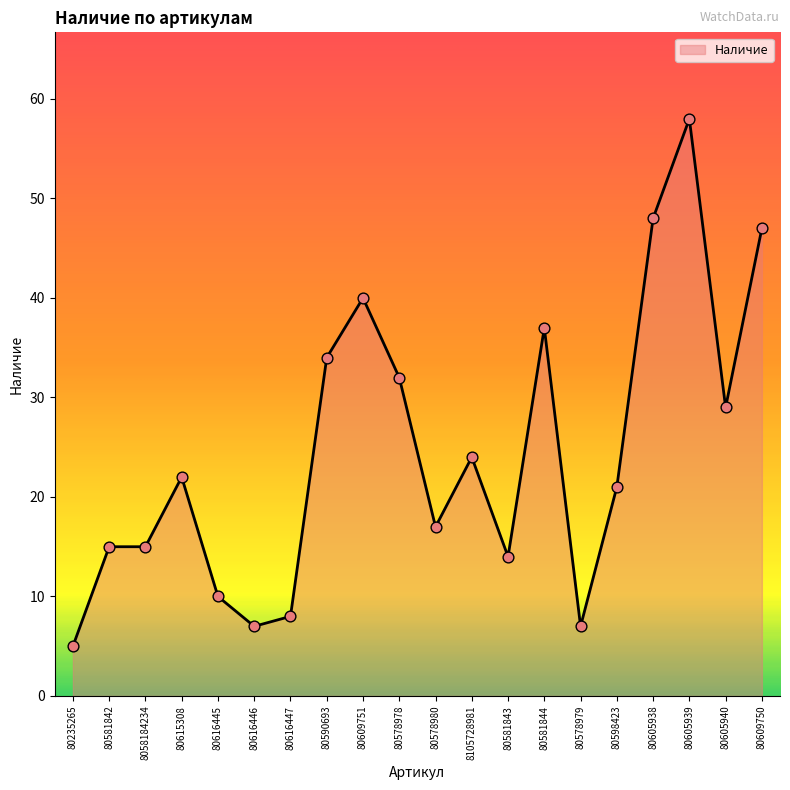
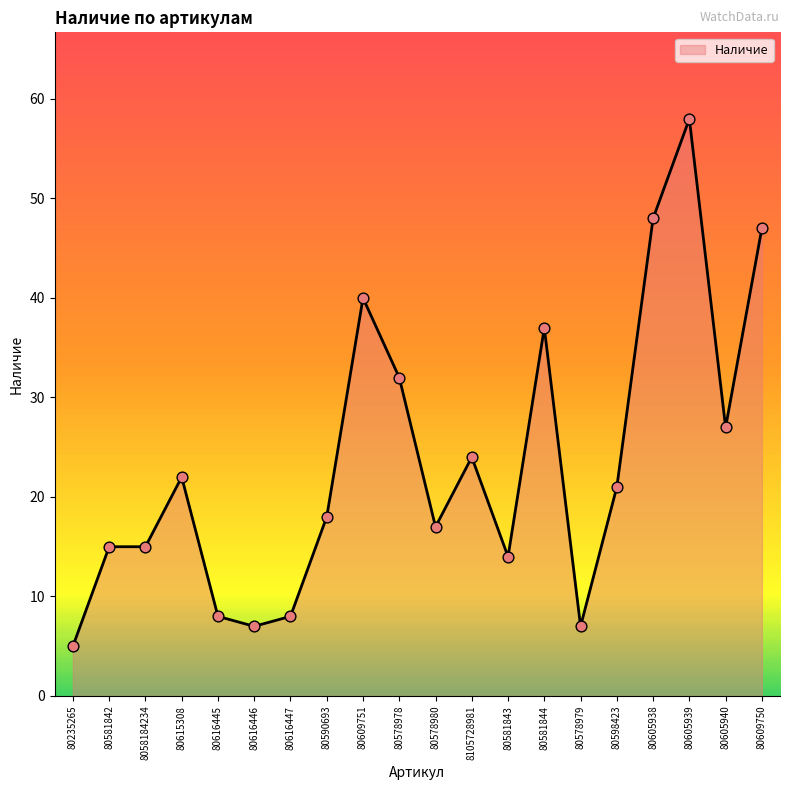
  {
    "80235265": 5,
    "80581842": 15,
    "8058184234": 15,
    "80615308": 22,
-   "80616445": 10,
+   "80616445": 8,
    "80616446": 7,
    "80616447": 8,
-   "80590693": 34,
+   "80590693": 18,
    "80609751": 40,
    "80578978": 32,
    "80578980": 17,
    "8105728981": 24,
    "80581843": 14,
    "80581844": 37,
    "80578979": 7,
    "80598423": 21,
    "80605938": 48,
    "80605939": 58,
-   "80605940": 29,
+   "80605940": 27,
    "80609750": 47
  }
